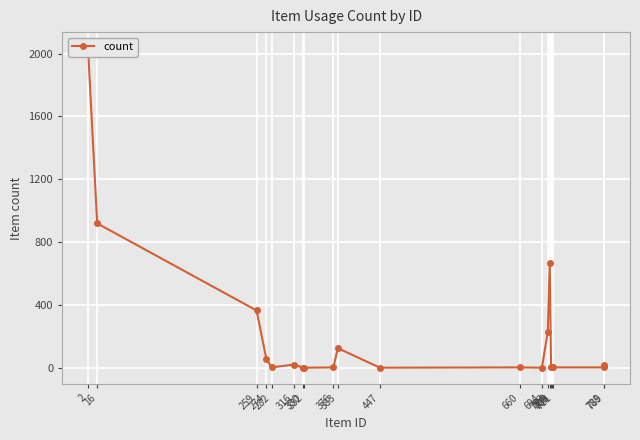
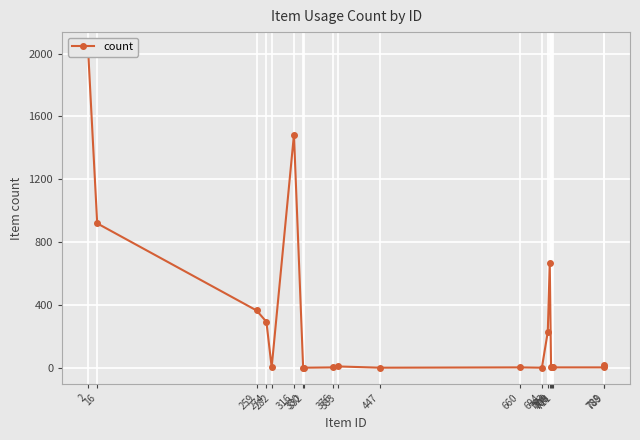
  {
    "16": 920,
    "259": 370,
-   "274": 60,
+   "274": 290,
    "282": 0,
-   "316": 20,
+   "316": 1490,
    "330": 0,
    "332": 0,
    "376": 0,
-   "383": 130,
+   "383": 10,
    "447": 0,
    "660": 0,
    "694": 0,
    "703": 230,
    "706": 670,
    "708": 10,
    "709": 10,
    "711": 0,
    "788": 0,
    "789": 20
  }
